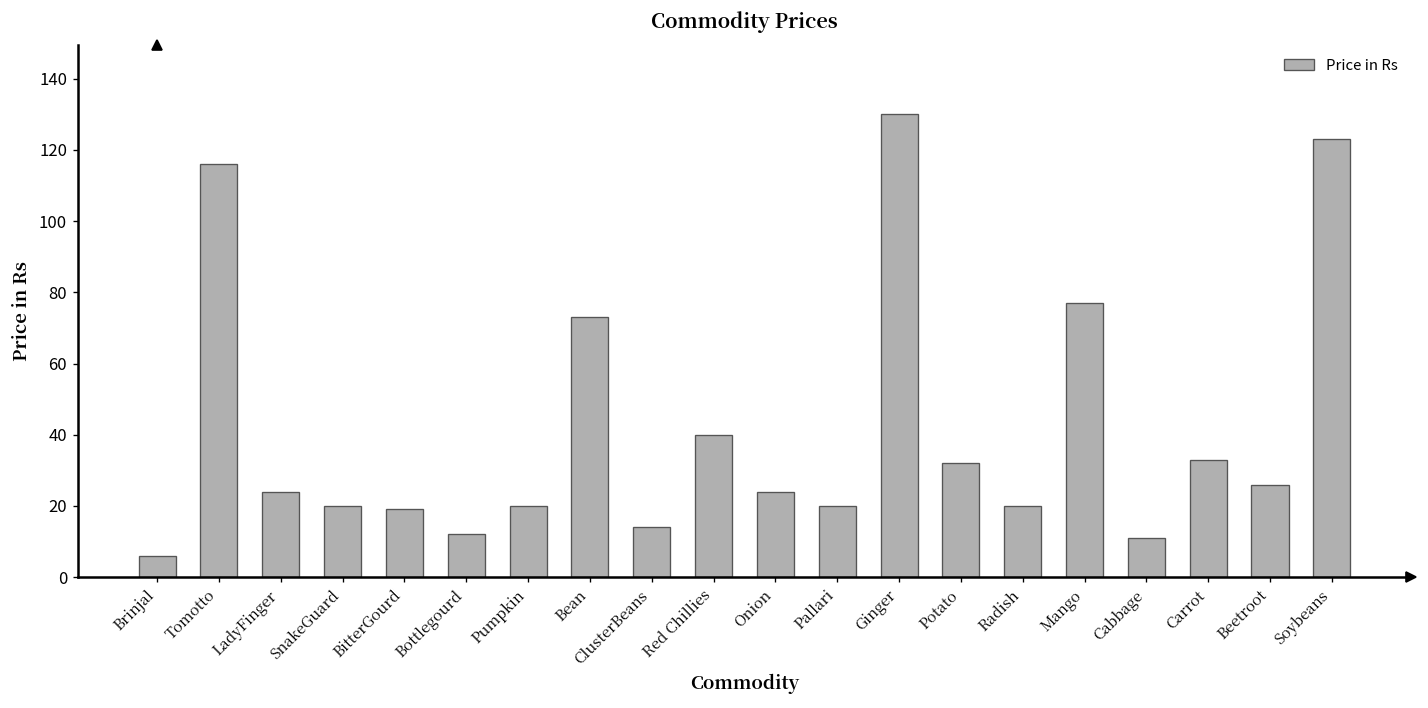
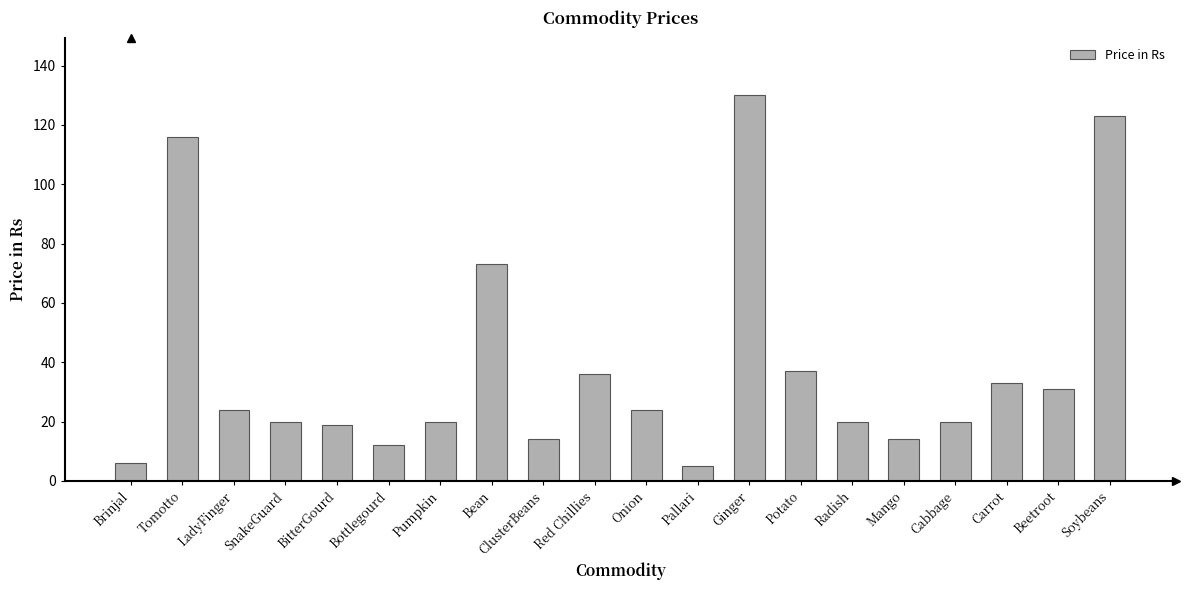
  {
    "Brinjal": 6,
    "Tomotto": 116,
    "LadyFinger": 24,
    "SnakeGuard": 20,
    "BitterGourd": 19,
    "Bottlegourd": 12,
    "Pumpkin": 20,
    "Bean": 73,
    "ClusterBeans": 14,
-   "Red Chillies": 40,
+   "Red Chillies": 36,
    "Onion": 24,
-   "Pallari": 20,
+   "Pallari": 5,
    "Ginger": 130,
-   "Potato": 32,
+   "Potato": 37,
    "Radish": 20,
-   "Mango": 77,
-   "Cabbage": 11,
+   "Mango": 14,
+   "Cabbage": 20,
    "Carrot": 33,
-   "Beetroot": 26,
+   "Beetroot": 31,
    "Soybeans": 123
  }
